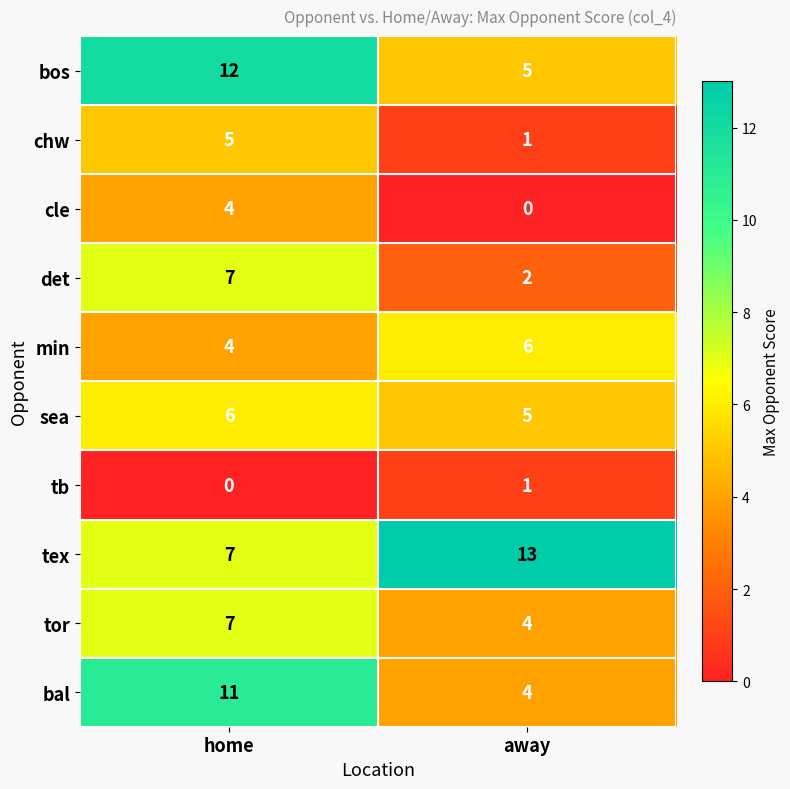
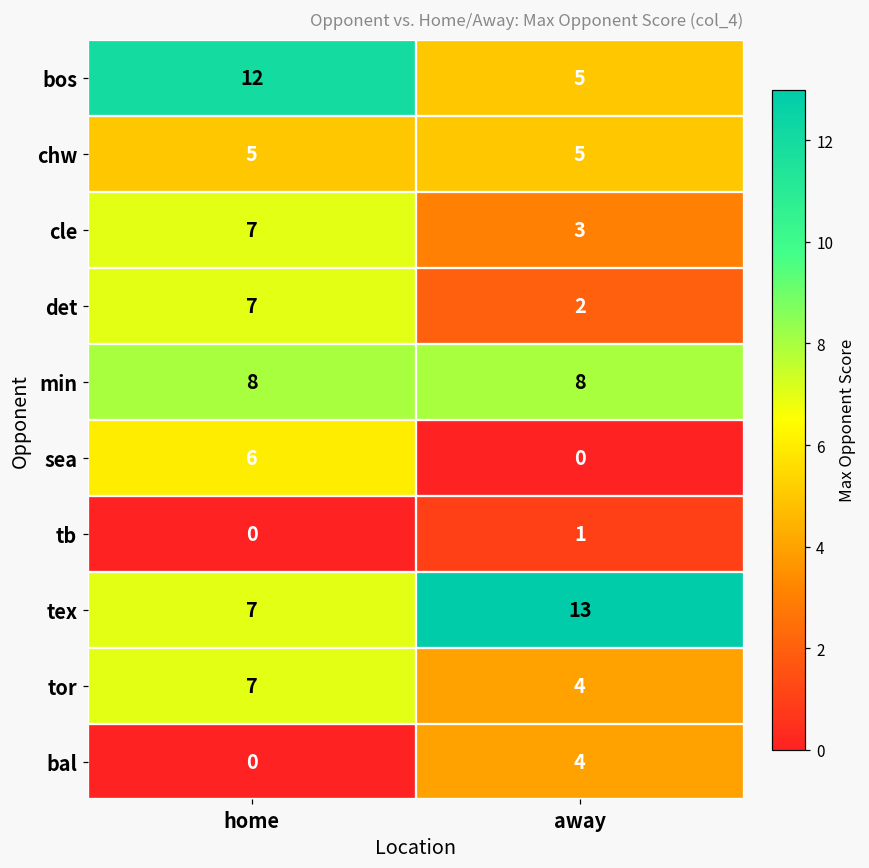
  {
    "bos": {
      "home": 12,
      "away": 5
    },
    "chw": {
      "home": 5,
-     "away": 1
+     "away": 5
    },
    "cle": {
-     "home": 4,
-     "away": 0
+     "home": 7,
+     "away": 3
    },
    "det": {
      "home": 7,
      "away": 2
    },
    "min": {
-     "home": 4,
-     "away": 6
+     "home": 8,
+     "away": 8
    },
    "sea": {
      "home": 6,
-     "away": 5
+     "away": 0
    },
    "tb": {
      "home": 0,
      "away": 1
    },
    "tex": {
      "home": 7,
      "away": 13
    },
    "tor": {
      "home": 7,
      "away": 4
    },
    "bal": {
-     "home": 11,
+     "home": 0,
      "away": 4
    }
  }
